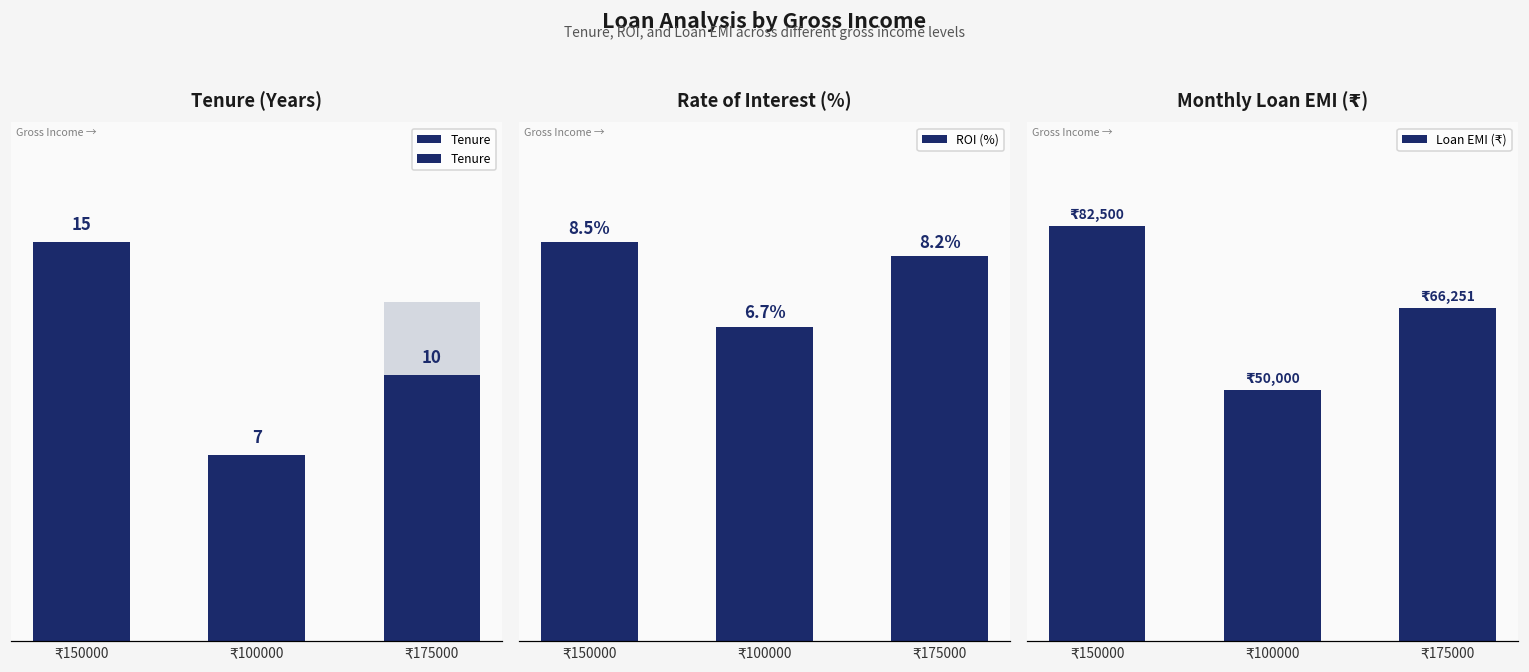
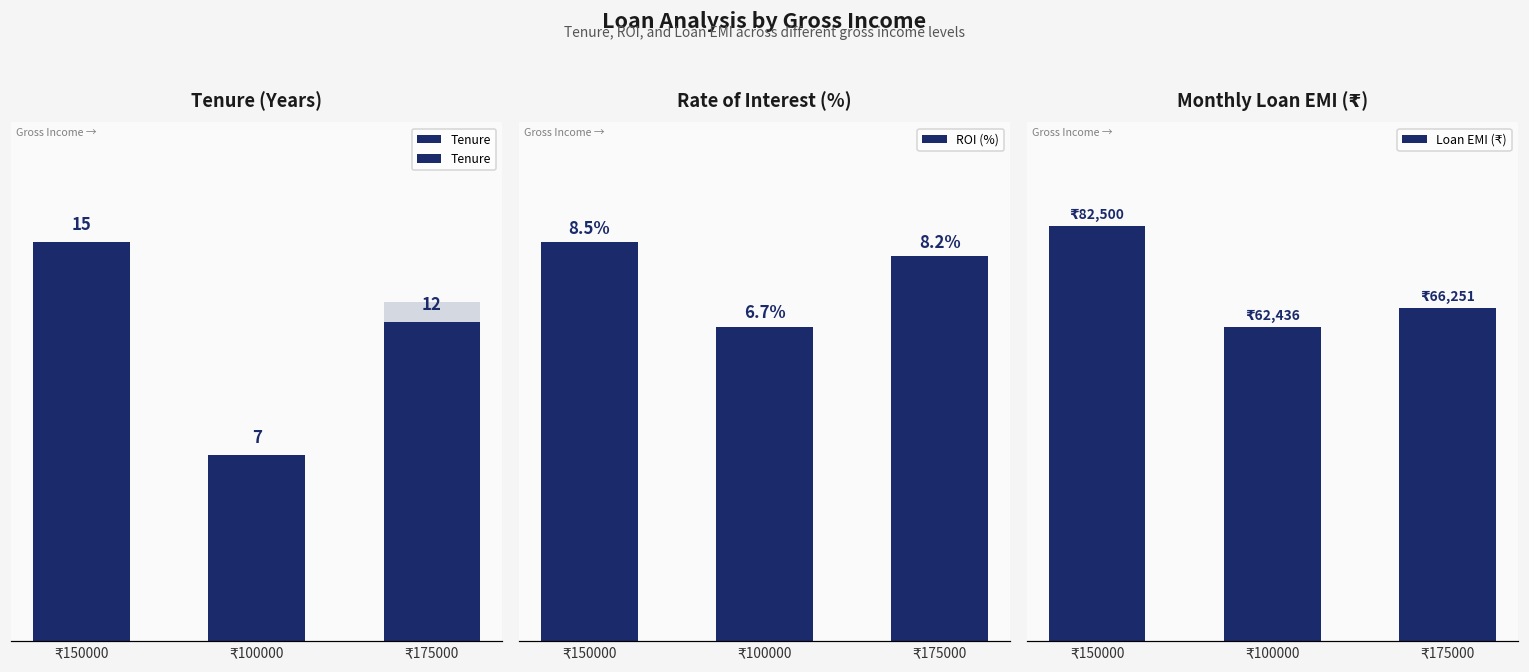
  {
    "Tenure (Years)": {
      "Tenure": {
        "₹150000": "15",
        "₹100000": "7",
-       "₹175000": "10"
+       "₹175000": "12"
      }
    },
    "Rate of Interest (%)": {
      "ROI (%)": {
        "₹150000": "8.5%",
        "₹100000": "6.7%",
        "₹175000": "8.2%"
      }
    },
    "Monthly Loan EMI (₹)": {
      "Loan EMI (₹)": {
        "₹150000": "82,500",
-       "₹100000": "50,000",
+       "₹100000": "62,436",
        "₹175000": "66,251"
      }
    }
  }
